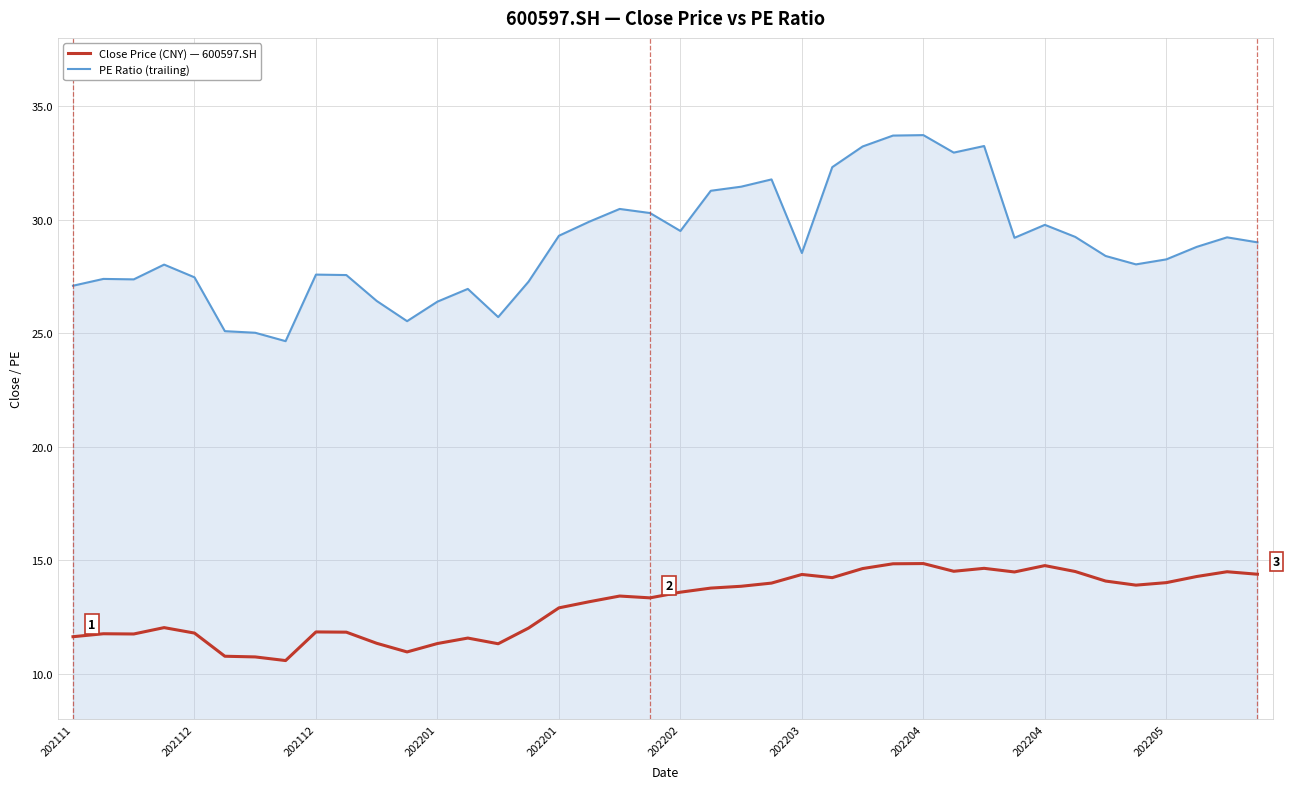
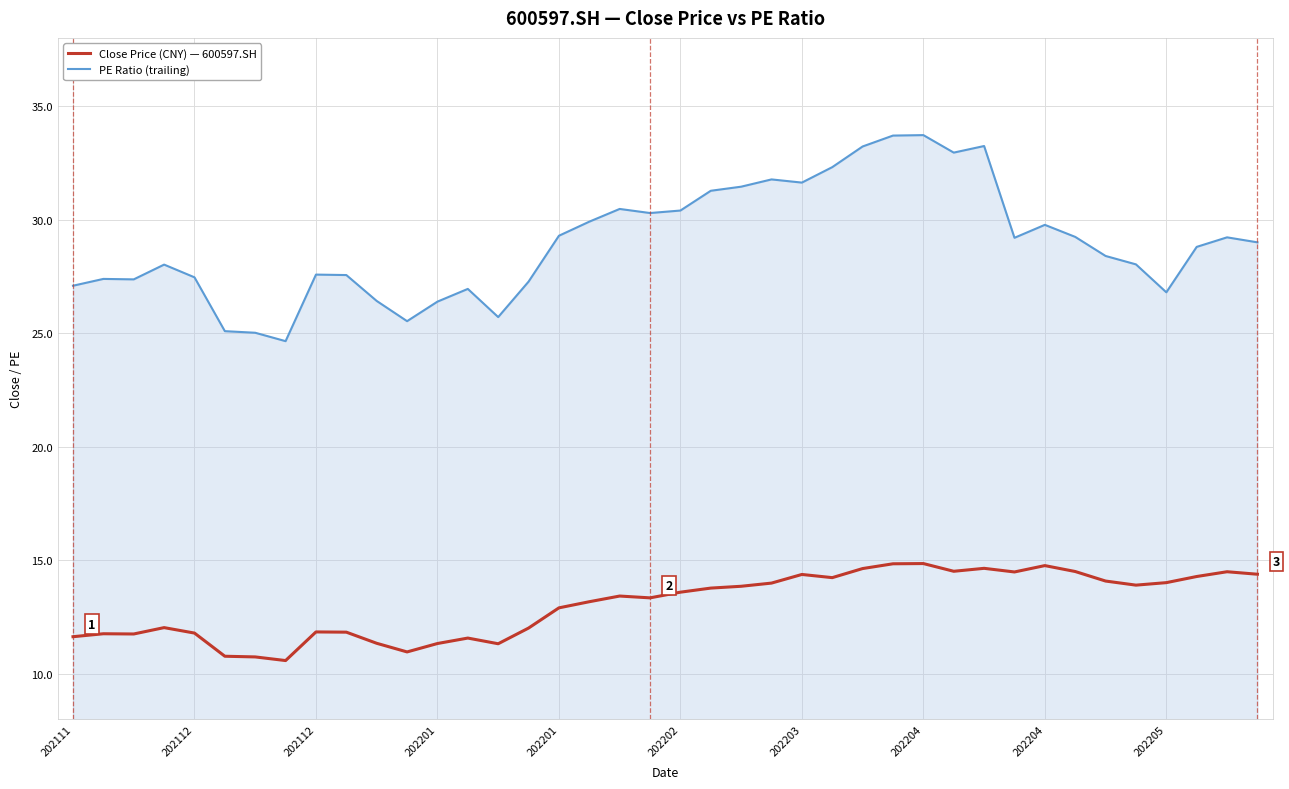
  {
    "PE Ratio (trailing)": {
      "202111": 27.1,
-     "202202": 29.5,
-     "202203": 28.5,
-     "202205": 28.3
+     "202202": 30.4,
+     "202203": 31.6,
+     "202205": 26.8
    },
    "Close Price (CNY) — 600597.SH": {
      "202111": 11.6,
      "202203": 14.4,
      "202205": 14.0
    }
  }
